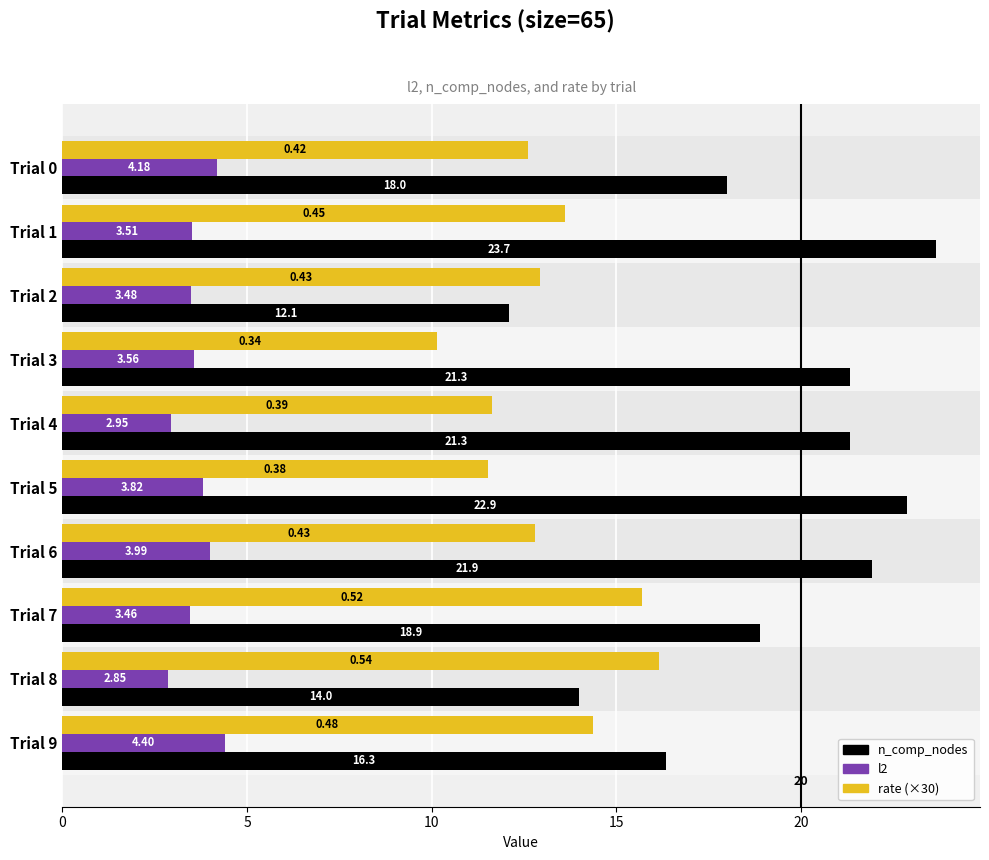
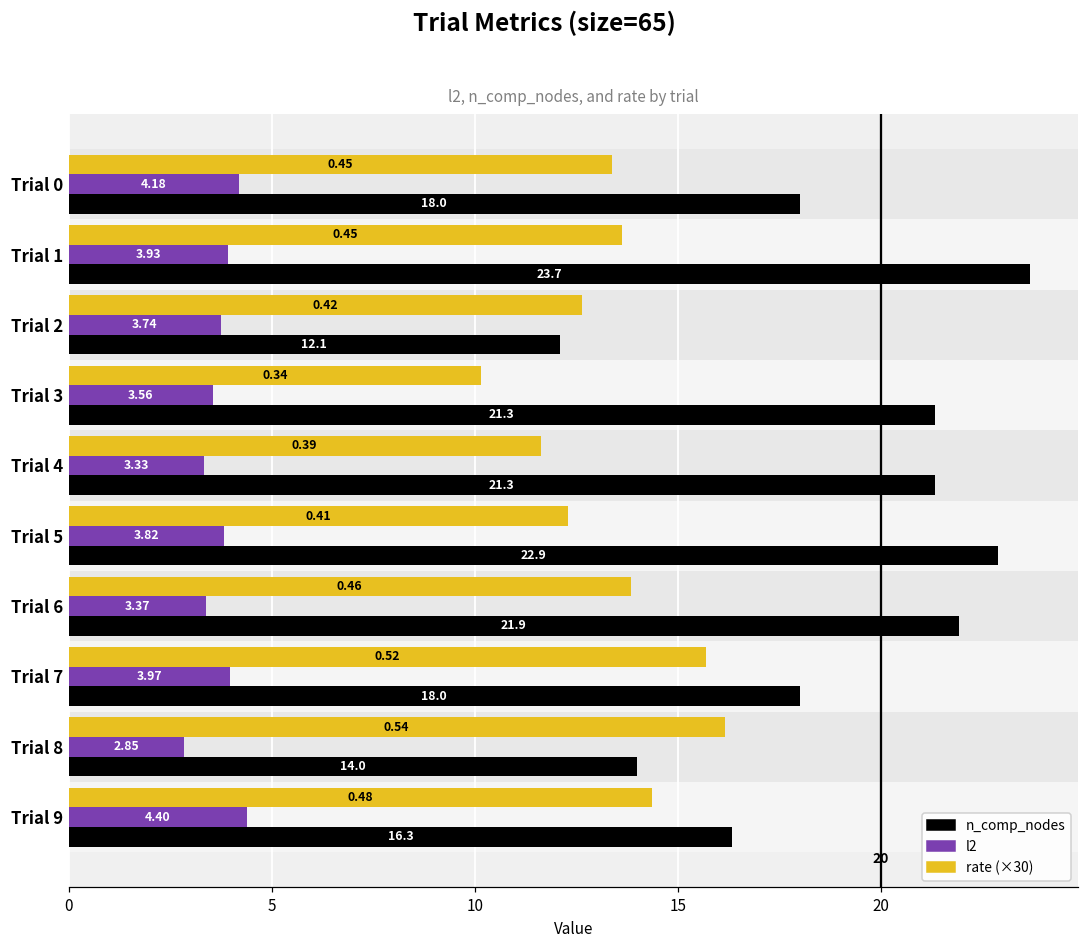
  {
    "n_comp_nodes": {
      "Trial 0": 18.0,
      "Trial 1": 23.7,
      "Trial 2": 12.1,
      "Trial 3": 21.3,
      "Trial 4": 21.3,
      "Trial 5": 22.9,
      "Trial 6": 21.9,
-     "Trial 7": 18.9,
+     "Trial 7": 18.0,
      "Trial 8": 14.0,
      "Trial 9": 16.3
    },
    "l2": {
      "Trial 0": 4.18,
-     "Trial 1": 3.51,
-     "Trial 2": 3.48,
+     "Trial 1": 3.93,
+     "Trial 2": 3.74,
      "Trial 3": 3.56,
-     "Trial 4": 2.95,
+     "Trial 4": 3.33,
      "Trial 5": 3.82,
-     "Trial 6": 3.99,
-     "Trial 7": 3.46,
+     "Trial 6": 3.37,
+     "Trial 7": 3.97,
      "Trial 8": 2.85,
      "Trial 9": 4.40
    },
    "rate (×30)": {
-     "Trial 0": 0.42,
-     "Trial 2": 0.43,
-     "Trial 5": 0.38,
-     "Trial 6": 0.43
+     "Trial 0": 0.45,
+     "Trial 2": 0.42,
+     "Trial 5": 0.41,
+     "Trial 6": 0.46
    }
  }
